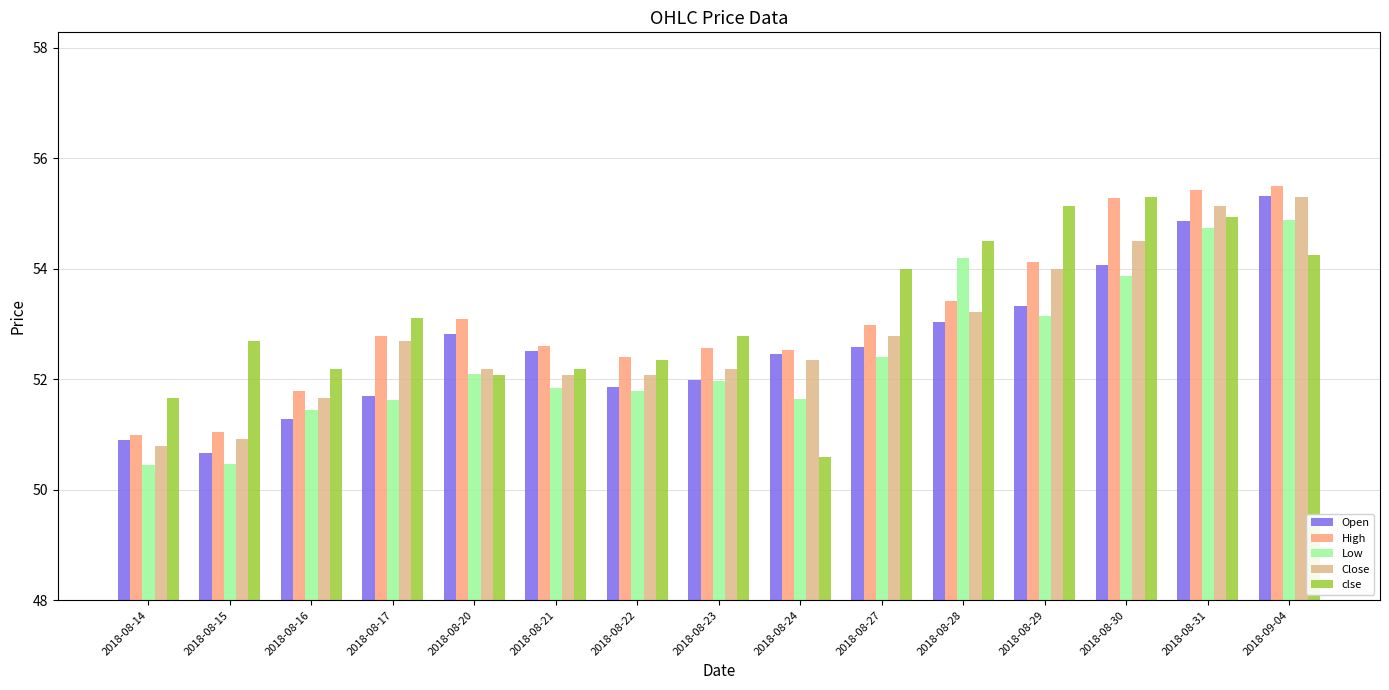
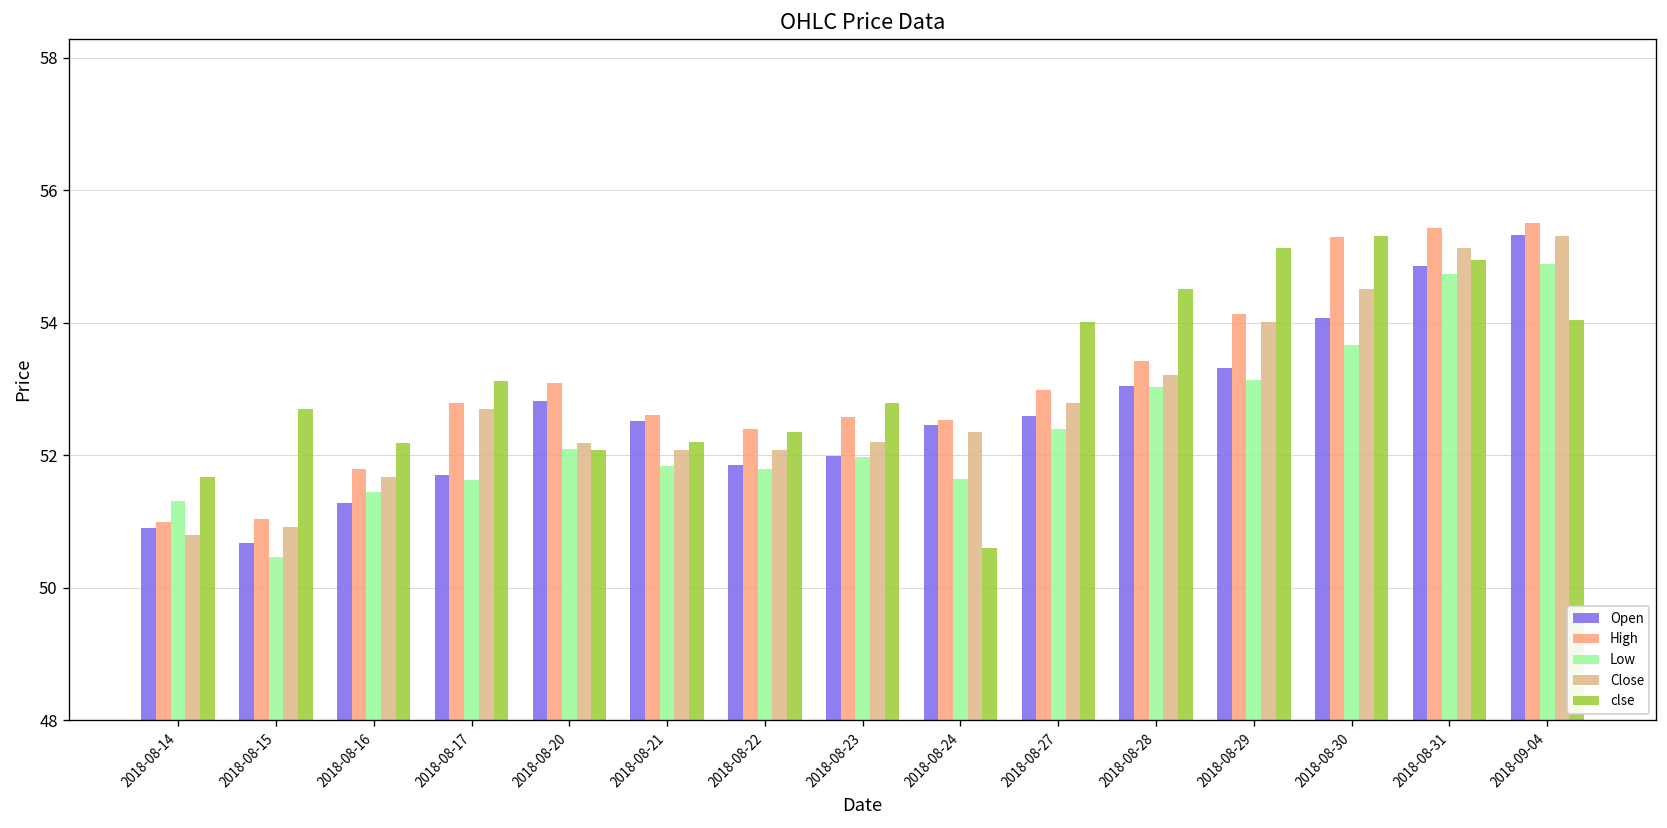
  {
    "Open": {
      "2018-08-14": 50.9,
      "2018-08-15": 50.7,
      "2018-08-16": 51.3,
      "2018-08-17": 51.7,
      "2018-08-20": 52.8,
      "2018-08-21": 52.5,
      "2018-08-22": 51.9,
      "2018-08-23": 52.0,
      "2018-08-24": 52.5,
      "2018-08-27": 52.6,
      "2018-08-28": 53.0,
      "2018-08-29": 53.3,
      "2018-08-30": 54.1,
      "2018-08-31": 54.9,
      "2018-09-04": 55.3
    },
    "Low": {
-     "2018-08-14": 50.4,
+     "2018-08-14": 51.3,
      "2018-08-15": 50.5,
      "2018-08-16": 51.4,
      "2018-08-17": 51.6,
      "2018-08-20": 52.1,
      "2018-08-21": 51.8,
      "2018-08-22": 51.8,
      "2018-08-23": 52.0,
      "2018-08-24": 51.6,
      "2018-08-27": 52.4,
-     "2018-08-28": 54.2,
+     "2018-08-28": 53.0,
      "2018-08-29": 53.1,
-     "2018-08-30": 53.9,
+     "2018-08-30": 53.7,
      "2018-08-31": 54.7,
      "2018-09-04": 54.9
    },
    "clse": {
      "2018-08-14": 51.7,
      "2018-08-15": 52.7,
      "2018-08-16": 52.2,
      "2018-08-17": 53.1,
      "2018-08-20": 52.1,
      "2018-08-21": 52.2,
      "2018-08-22": 52.4,
      "2018-08-23": 52.8,
      "2018-08-24": 50.6,
      "2018-08-27": 54.0,
      "2018-08-28": 54.5,
      "2018-08-29": 55.1,
      "2018-08-30": 55.3,
      "2018-08-31": 54.9,
-     "2018-09-04": 54.3
+     "2018-09-04": 54.0
    }
  }
